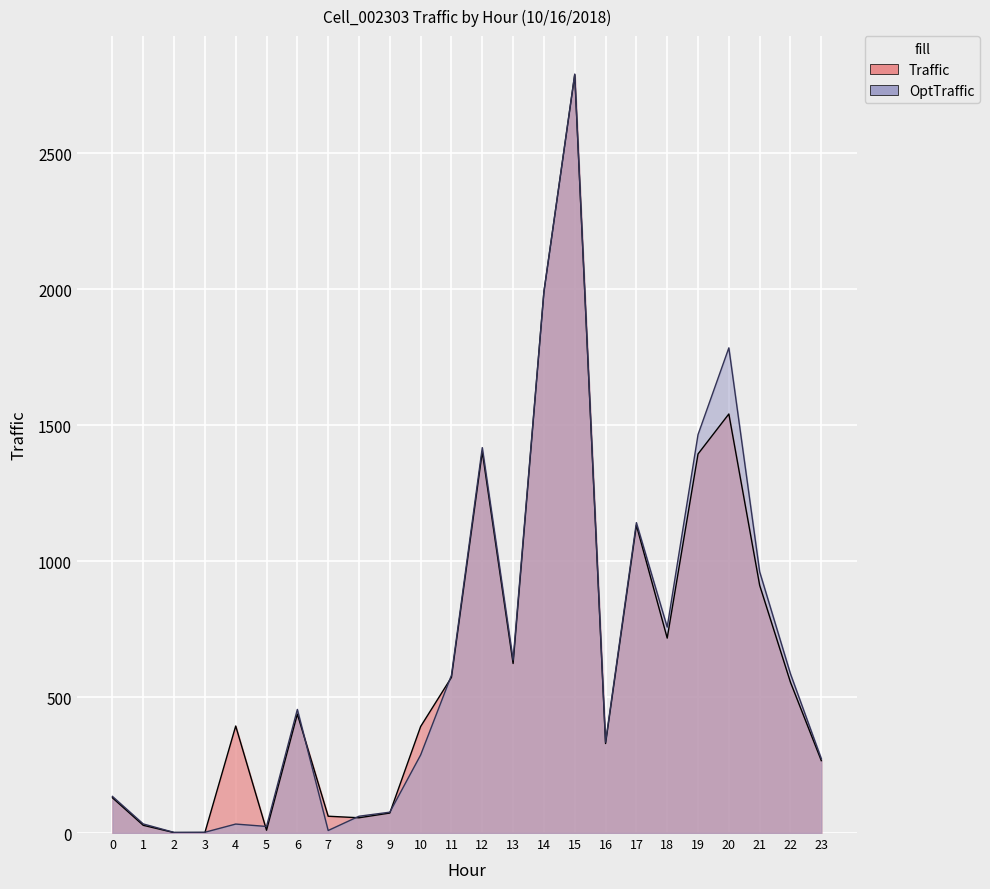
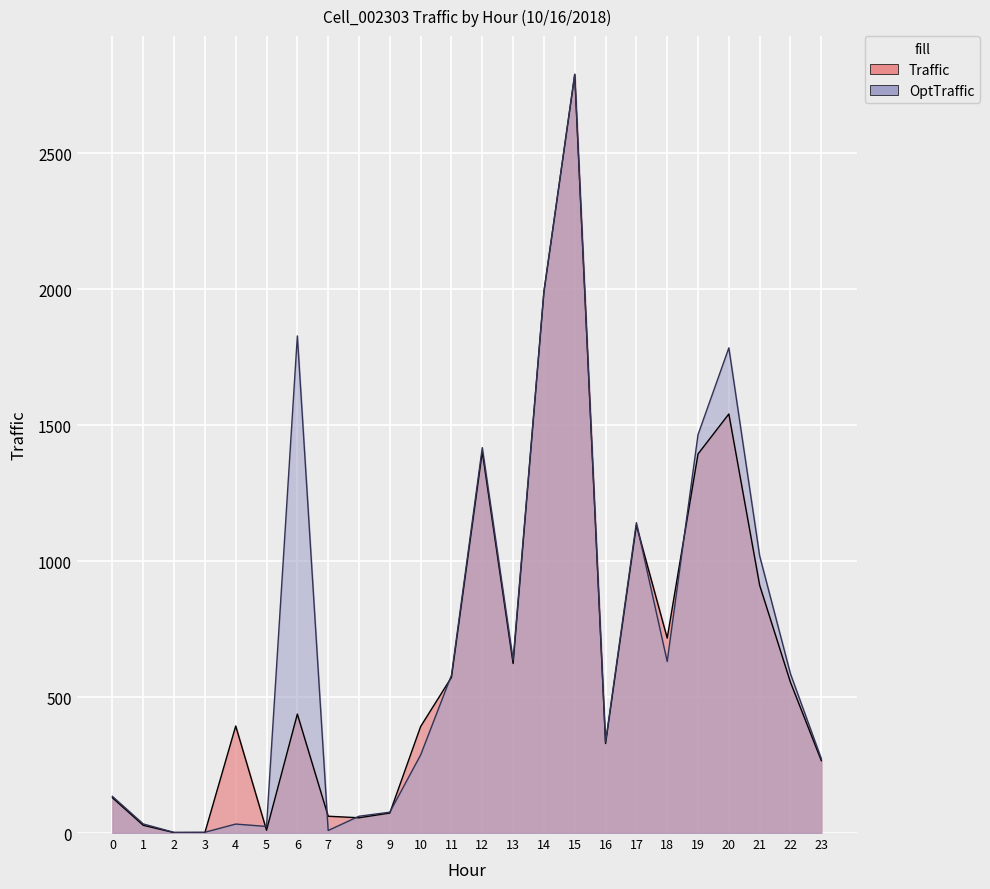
  {
    "Traffic": {
      "4": 390,
      "5": 10,
      "6": 440,
      "7": 60,
      "10": 390,
      "12": 1400,
      "13": 620,
      "17": 1130,
      "18": 720,
      "19": 1390,
      "20": 1540,
      "21": 910,
      "22": 550
    },
    "OptTraffic": {
      "4": 30,
      "5": 20,
-     "6": 450,
+     "6": 1830,
      "7": 10,
      "10": 290,
      "12": 1420,
      "13": 640,
      "17": 1140,
-     "18": 760,
+     "18": 630,
      "19": 1470,
      "20": 1780,
-     "21": 960,
+     "21": 1020,
      "22": 590
    }
  }
